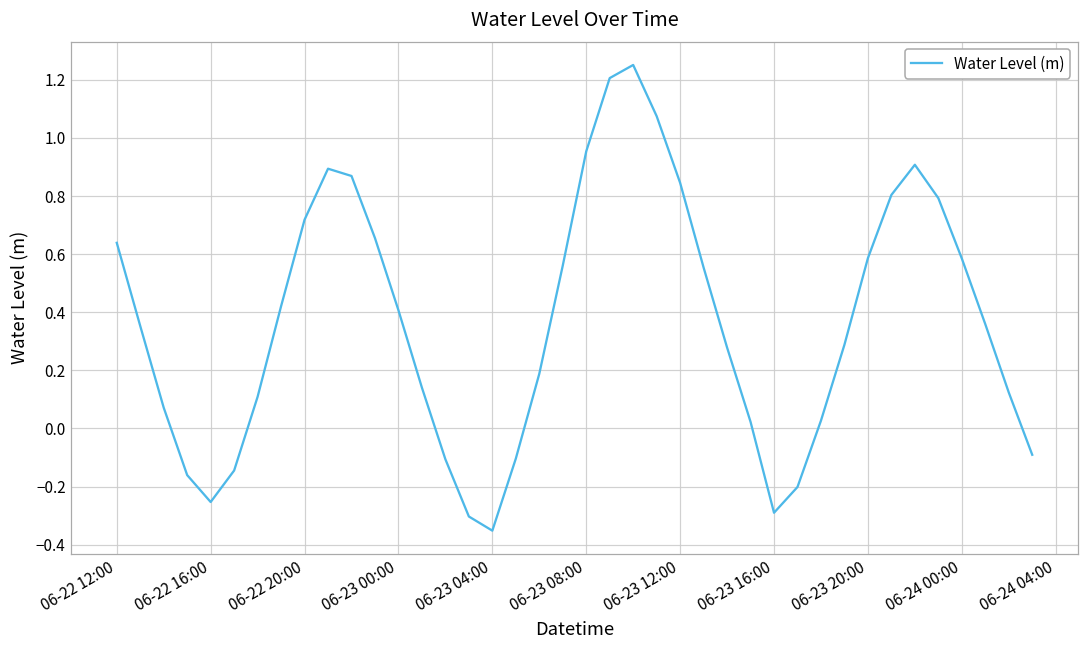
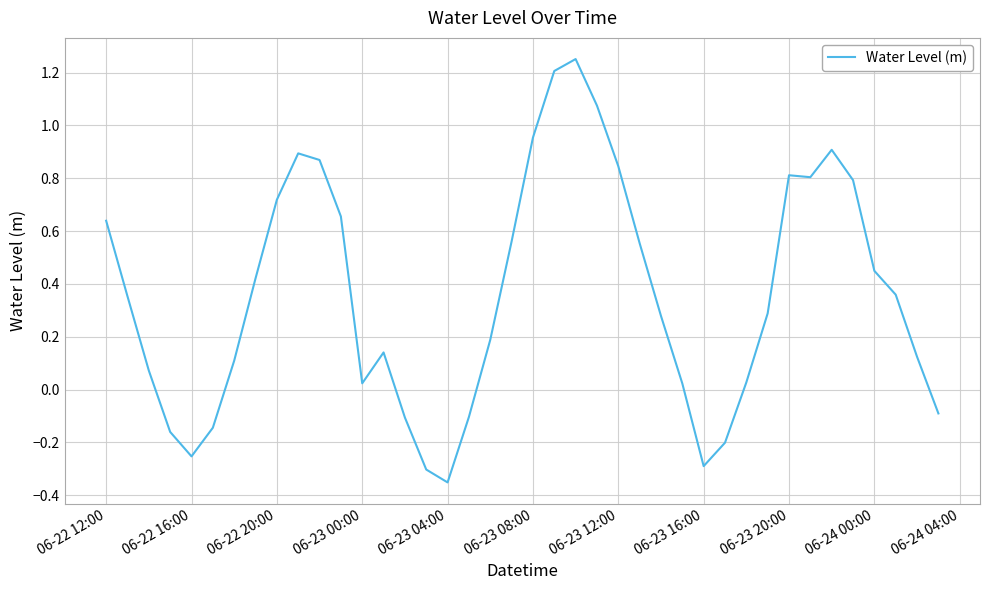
  {
    "06-22 12:00": 0.64,
    "06-22 16:00": -0.25,
    "06-22 20:00": 0.72,
-   "06-23 00:00": 0.41,
+   "06-23 00:00": 0.02,
    "06-23 04:00": -0.35,
    "06-23 08:00": 0.95,
    "06-23 12:00": 0.85,
    "06-23 16:00": -0.29,
-   "06-23 20:00": 0.59,
-   "06-24 00:00": 0.59
+   "06-23 20:00": 0.81,
+   "06-24 00:00": 0.45
  }
